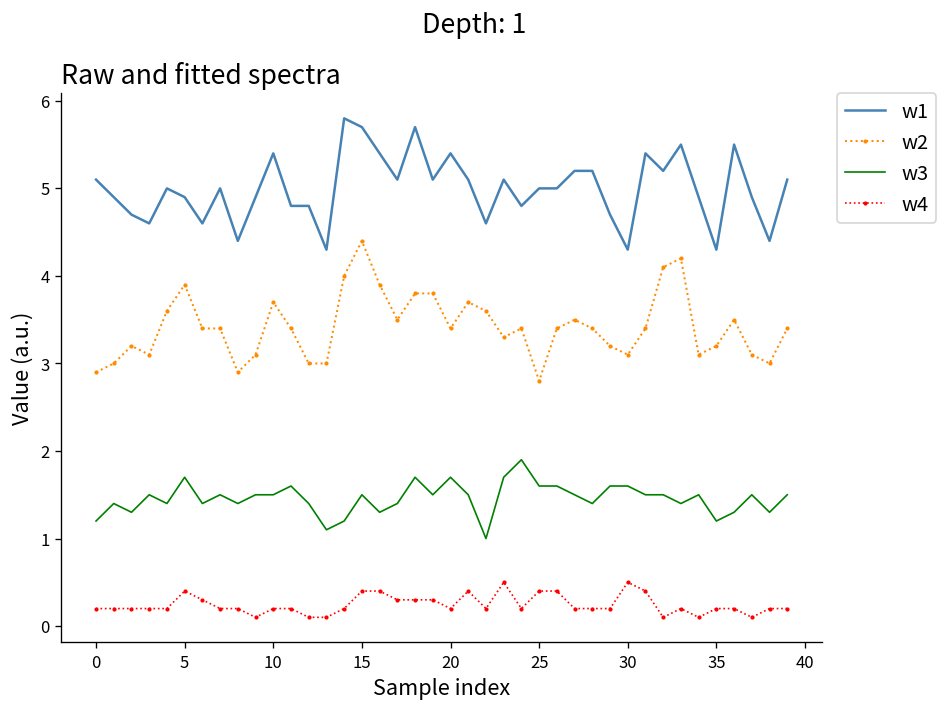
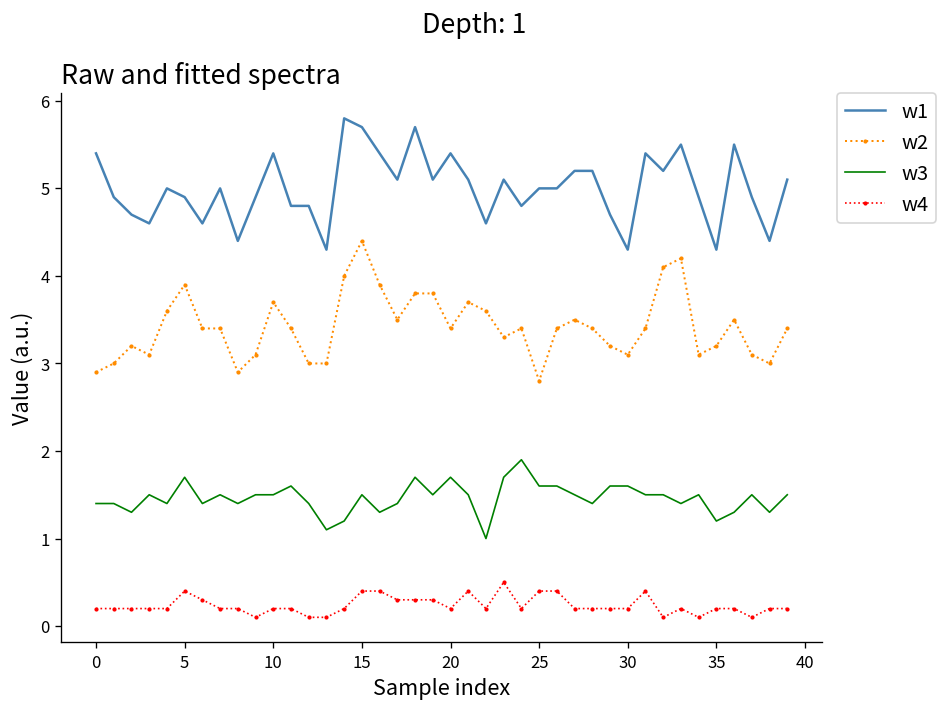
  {
    "w1": {
-     "0": 5.1,
+     "0": 5.4,
      "5": 4.9,
      "10": 5.4,
      "15": 5.7,
      "20": 5.4,
      "25": 5.0,
      "30": 4.3,
      "35": 4.3
    },
    "w2": {
      "0": 2.9,
      "5": 3.9,
      "10": 3.7,
      "15": 4.4,
      "20": 3.4,
      "25": 2.8,
      "30": 3.1,
      "35": 3.2
    },
    "w3": {
-     "0": 1.2,
+     "0": 1.4,
      "5": 1.7,
      "10": 1.5,
      "15": 1.5,
      "20": 1.7,
      "25": 1.6,
      "30": 1.6,
      "35": 1.2
    },
    "w4": {
      "0": 0.2,
      "5": 0.4,
      "10": 0.2,
      "15": 0.4,
      "20": 0.2,
      "25": 0.4,
-     "30": 0.5,
+     "30": 0.2,
      "35": 0.2
    }
  }
